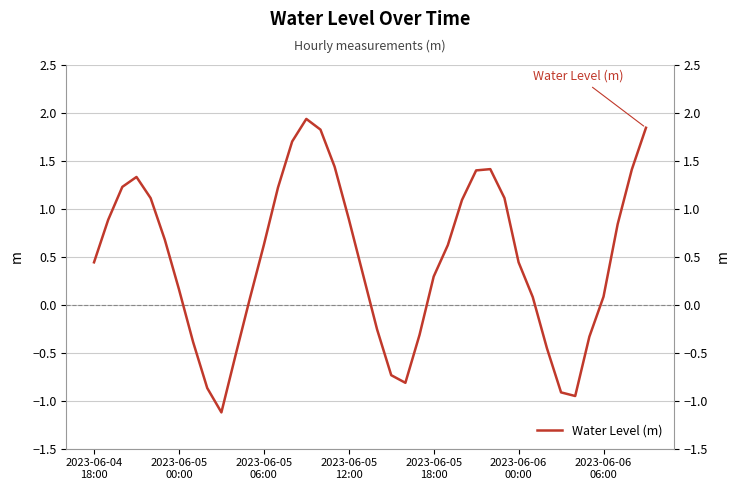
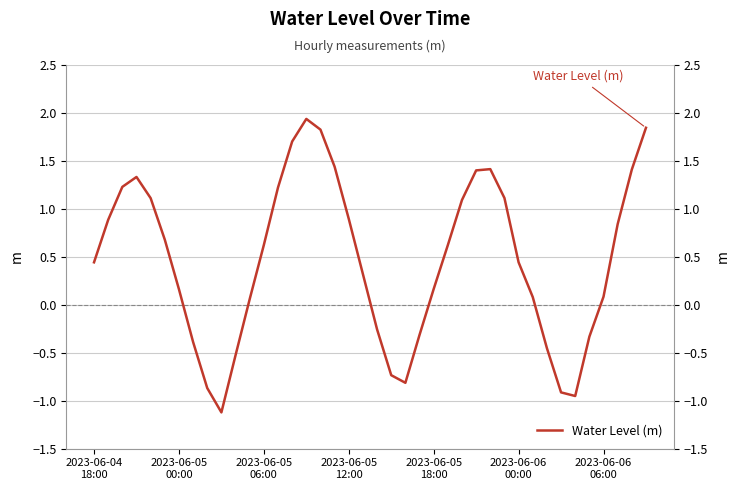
  {
    "2023-06-04 18:00": 0.4,
    "2023-06-05 00:00": 0.2,
    "2023-06-05 06:00": 0.6,
    "2023-06-05 12:00": 0.9,
-   "2023-06-05 18:00": 0.3,
+   "2023-06-05 18:00": 0.2,
    "2023-06-06 00:00": 0.4,
    "2023-06-06 06:00": 0.1
  }
